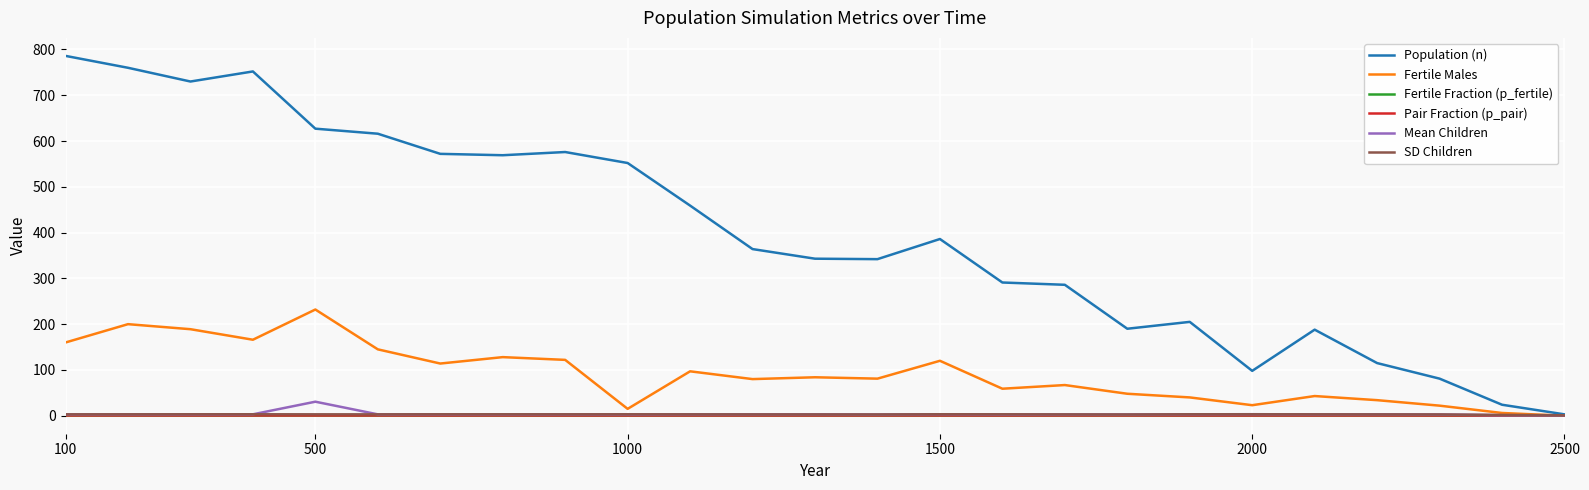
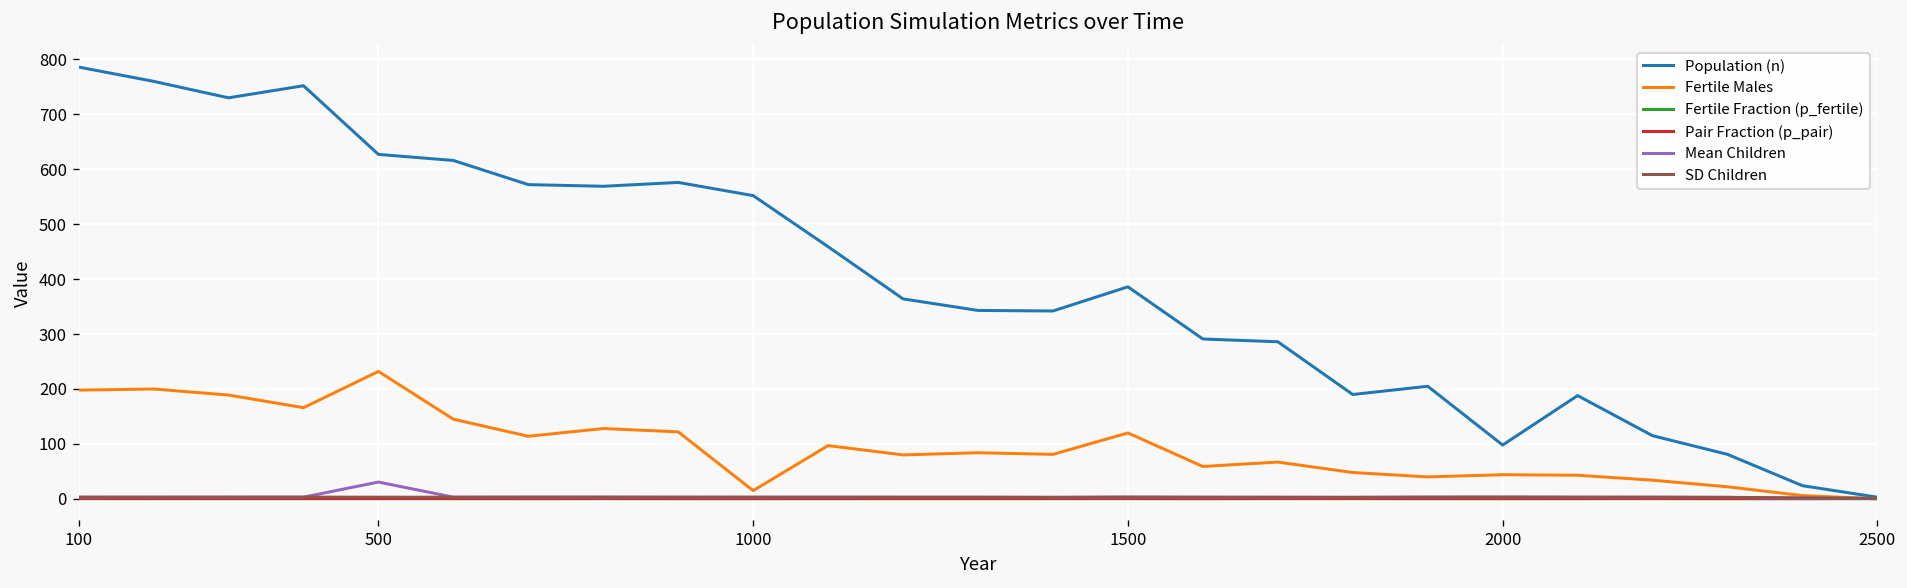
  {
    "Population (n)": {
      "100": 790,
      "500": 630,
      "1000": 550,
      "1500": 390,
      "2000": 100
    },
    "Fertile Males": {
-     "100": 160,
+     "100": 200,
      "500": 230,
      "1000": 20,
      "1500": 120,
-     "2000": 20
+     "2000": 40
    },
    "Mean Children": {
      "500": 30
    }
  }
